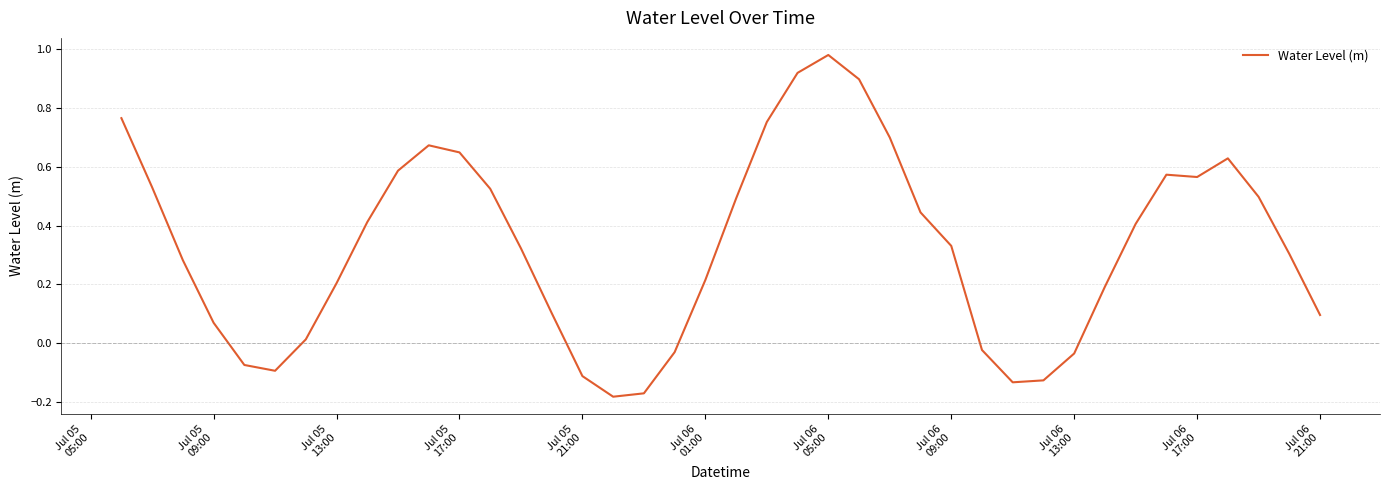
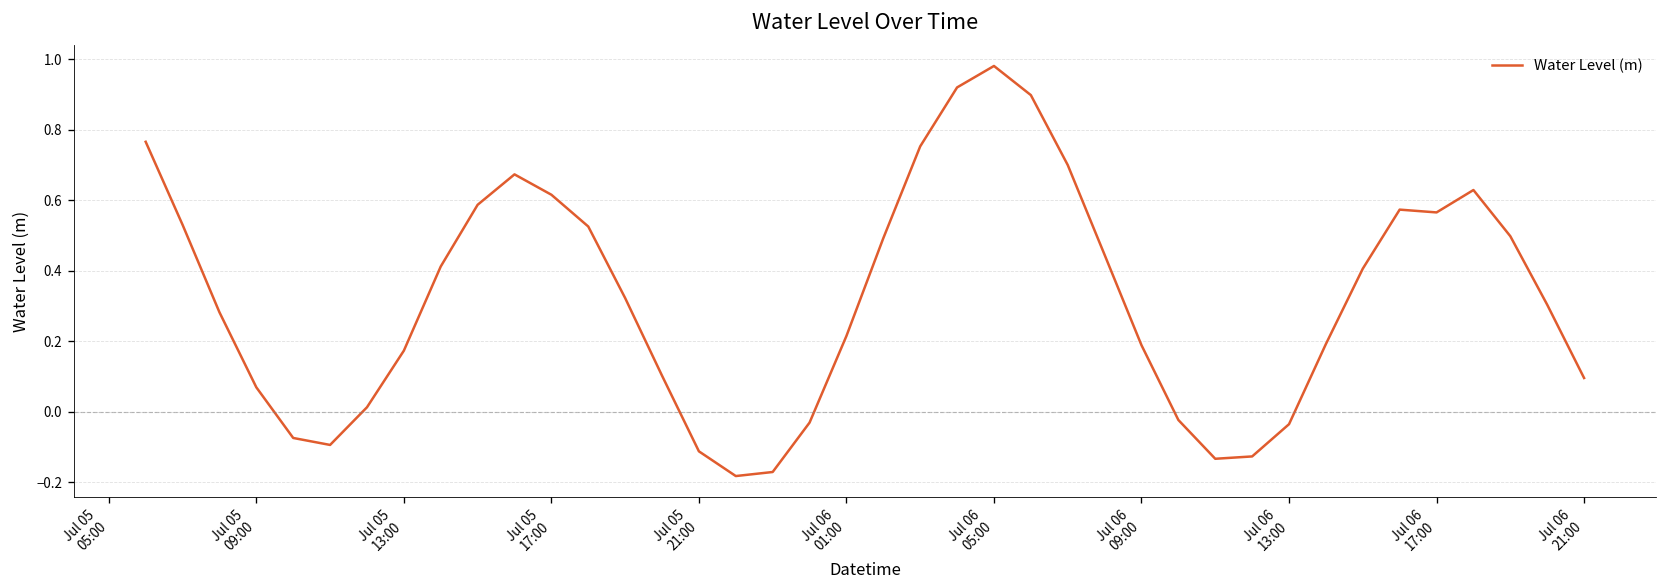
  {
    "Jul 05 09:00": 0.07,
-   "Jul 05 13:00": 0.20,
-   "Jul 05 17:00": 0.65,
+   "Jul 05 13:00": 0.17,
+   "Jul 05 17:00": 0.62,
    "Jul 05 21:00": -0.11,
    "Jul 06 01:00": 0.21,
    "Jul 06 05:00": 0.98,
-   "Jul 06 09:00": 0.33,
+   "Jul 06 09:00": 0.19,
    "Jul 06 13:00": -0.04,
    "Jul 06 17:00": 0.57,
    "Jul 06 21:00": 0.10
  }
